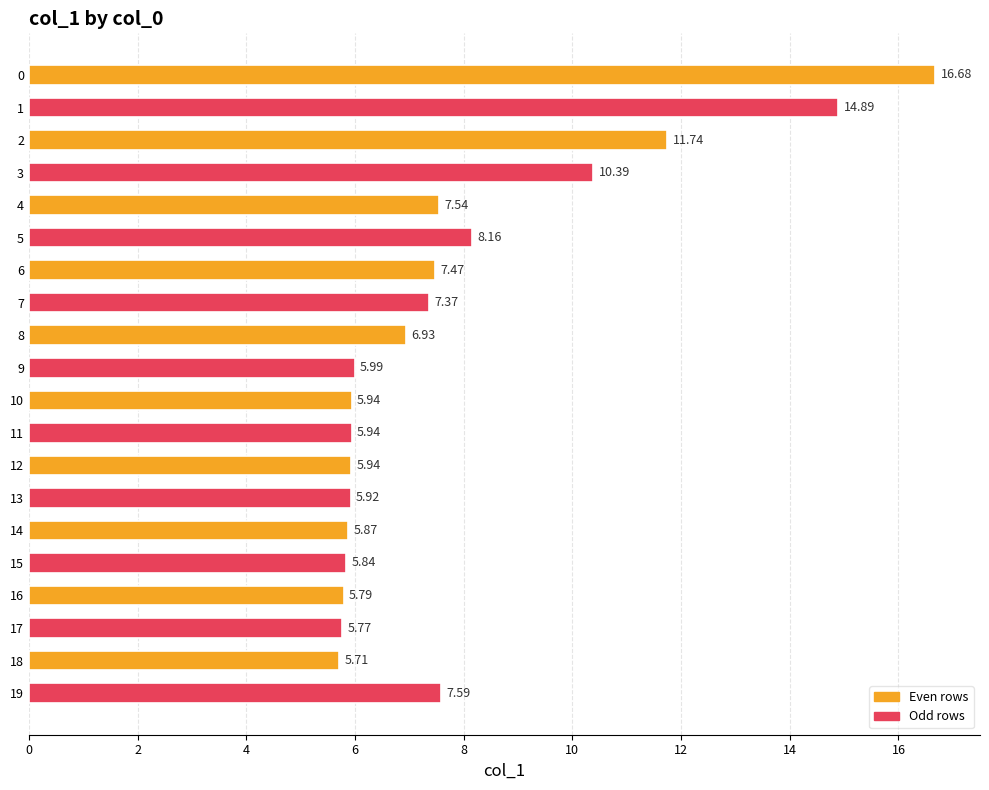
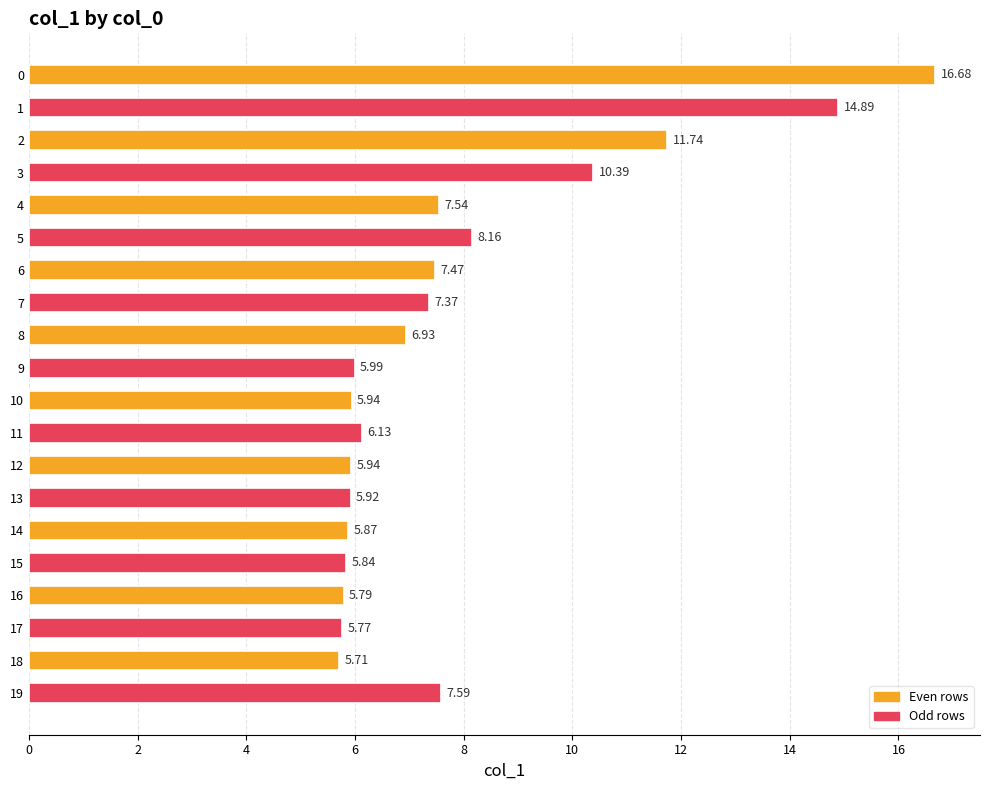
  {
    "0": 16.68,
    "1": 14.89,
    "2": 11.74,
    "3": 10.39,
    "4": 7.54,
    "5": 8.16,
    "6": 7.47,
    "7": 7.37,
    "8": 6.93,
    "9": 5.99,
    "10": 5.94,
-   "11": 5.94,
+   "11": 6.13,
    "12": 5.94,
    "13": 5.92,
    "14": 5.87,
    "15": 5.84,
    "16": 5.79,
    "17": 5.77,
    "18": 5.71,
    "19": 7.59
  }
